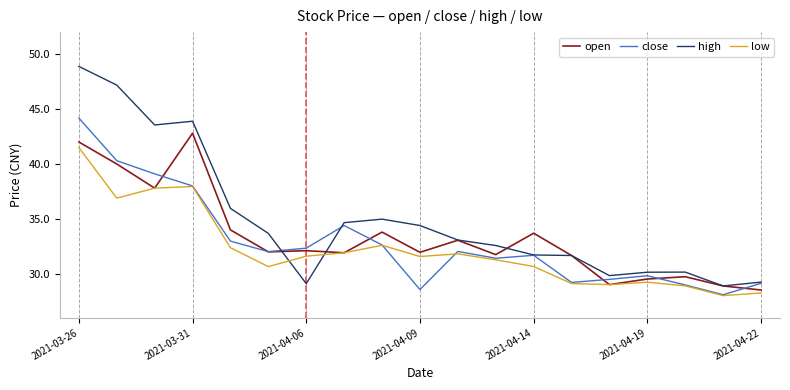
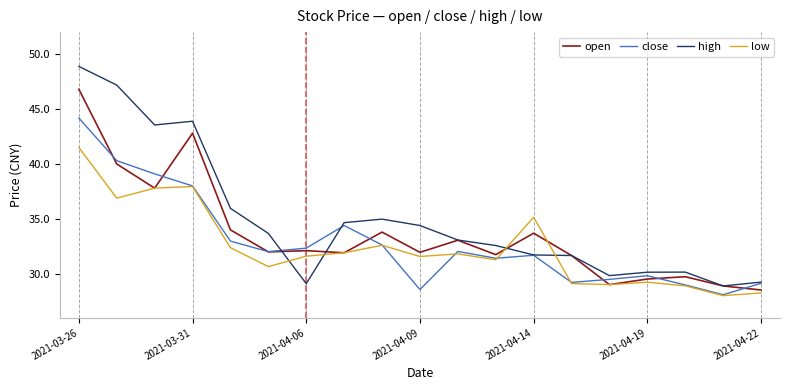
  {
    "open": {
-     "2021-03-26": 42.0,
+     "2021-03-26": 46.8,
      "2021-03-31": 42.8,
      "2021-04-06": 32.1,
      "2021-04-09": 32.0,
      "2021-04-14": 33.7,
      "2021-04-19": 29.5,
      "2021-04-22": 28.5
    },
    "close": {
      "2021-03-26": 44.2,
      "2021-04-06": 32.3,
      "2021-04-09": 28.6,
      "2021-04-19": 29.8
    },
    "high": {
      "2021-03-26": 48.9,
      "2021-03-31": 43.9,
      "2021-04-06": 29.1,
      "2021-04-09": 34.4,
      "2021-04-19": 30.2
    },
    "low": {
      "2021-03-26": 41.5,
      "2021-04-06": 31.6,
      "2021-04-09": 31.6,
-     "2021-04-14": 30.7,
+     "2021-04-14": 35.2,
      "2021-04-19": 29.2,
      "2021-04-22": 28.3
    }
  }
